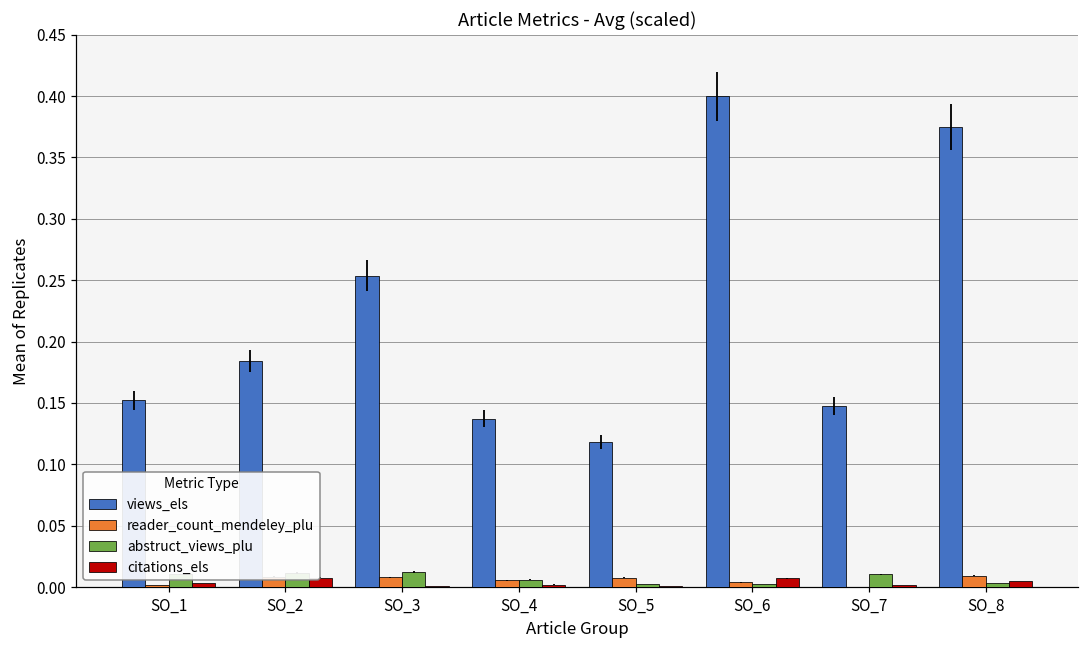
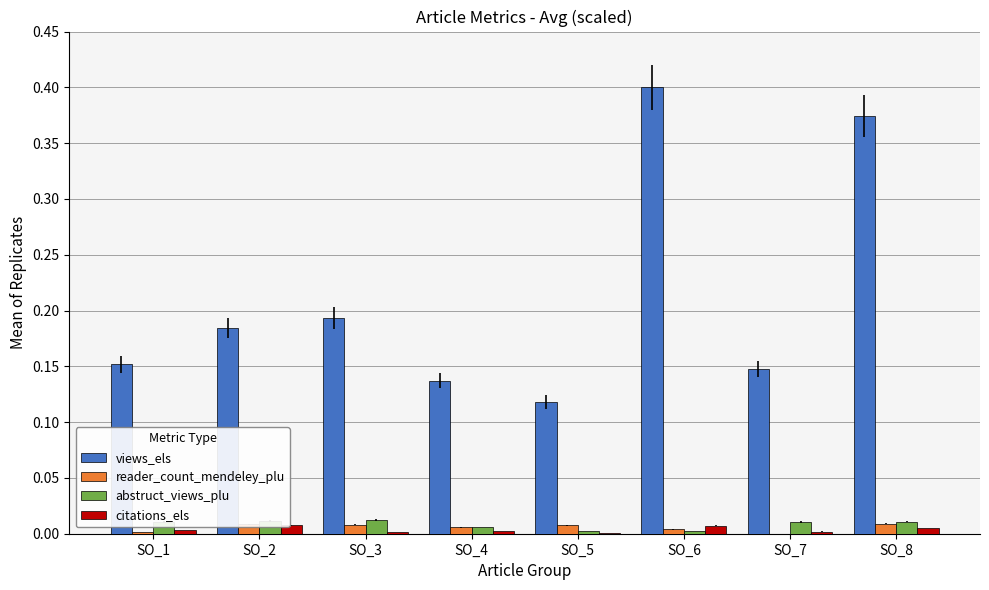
  {
    "views_els": {
      "SO_1": 0.152,
      "SO_2": 0.184,
-     "SO_3": 0.254,
+     "SO_3": 0.193,
      "SO_4": 0.137,
      "SO_5": 0.118,
      "SO_6": 0.400,
      "SO_7": 0.147,
      "SO_8": 0.375
    },
    "reader_count_mendeley_plu": {
      "SO_3": 0.008,
      "SO_4": 0.006,
      "SO_5": 0.008,
      "SO_6": 0.004,
      "SO_8": 0.009
    },
    "abstruct_views_plu": {
      "SO_3": 0.012,
      "SO_4": 0.006,
      "SO_5": 0.002,
      "SO_6": 0.002,
      "SO_7": 0.011,
-     "SO_8": 0.004
+     "SO_8": 0.011
    },
    "citations_els": {
      "SO_1": 0.003,
      "SO_2": 0.008,
      "SO_6": 0.007,
      "SO_8": 0.005
    }
  }
